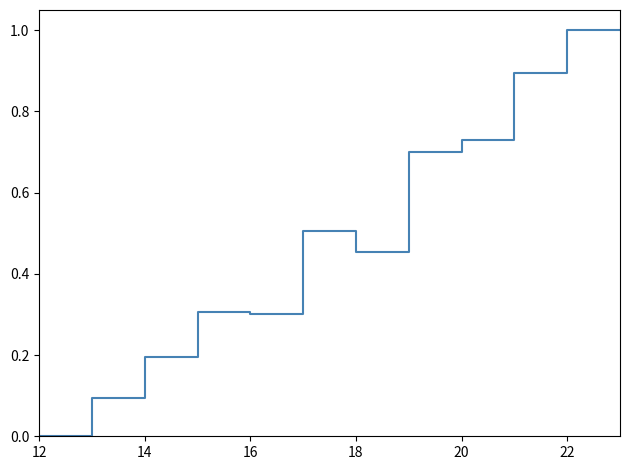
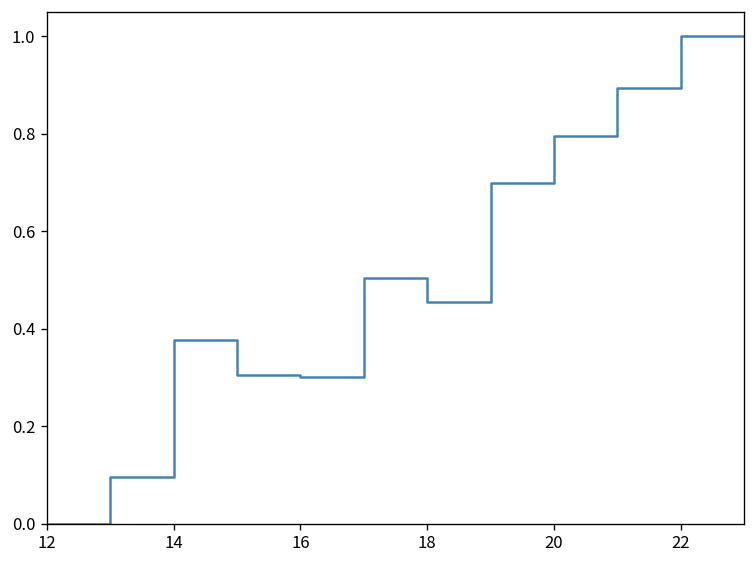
  {
    "12": 0.00,
-   "14": 0.20,
+   "14": 0.38,
    "16": 0.30,
    "18": 0.46,
-   "20": 0.73,
+   "20": 0.80,
    "22": 1.00
  }
